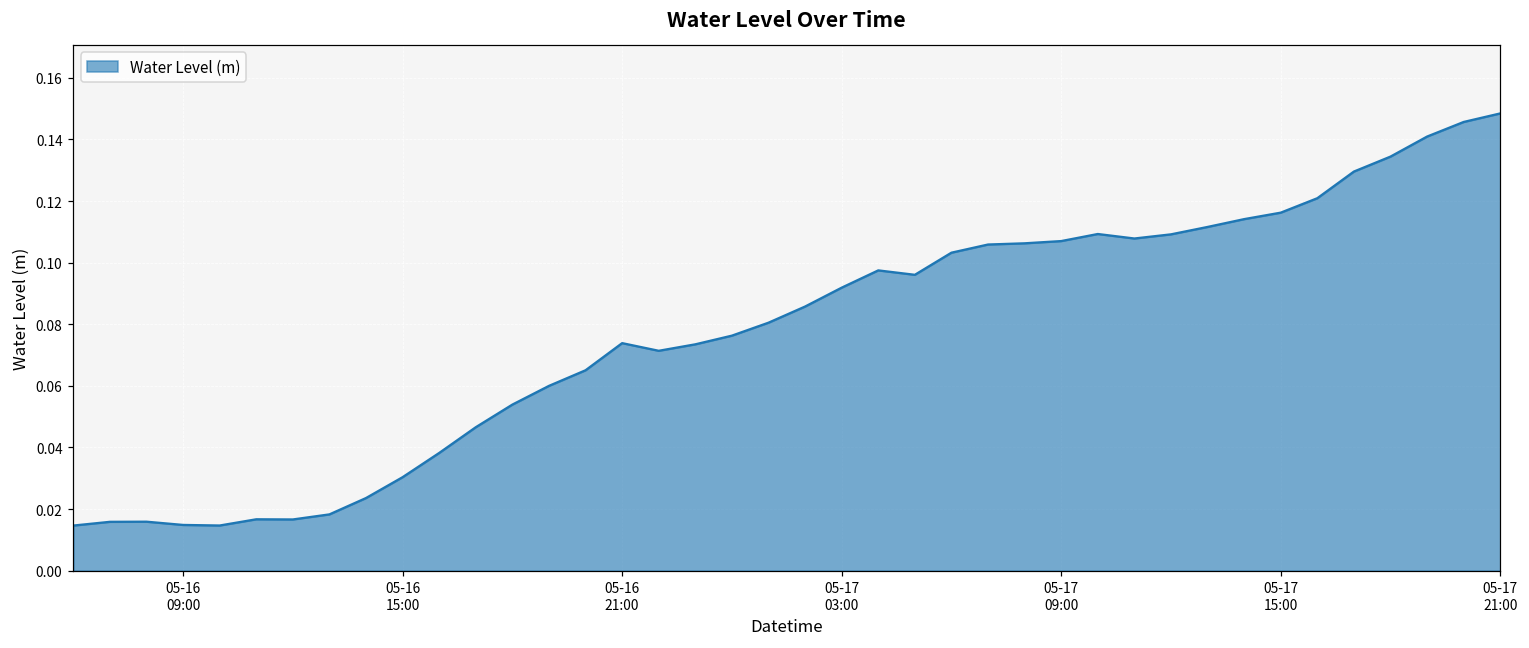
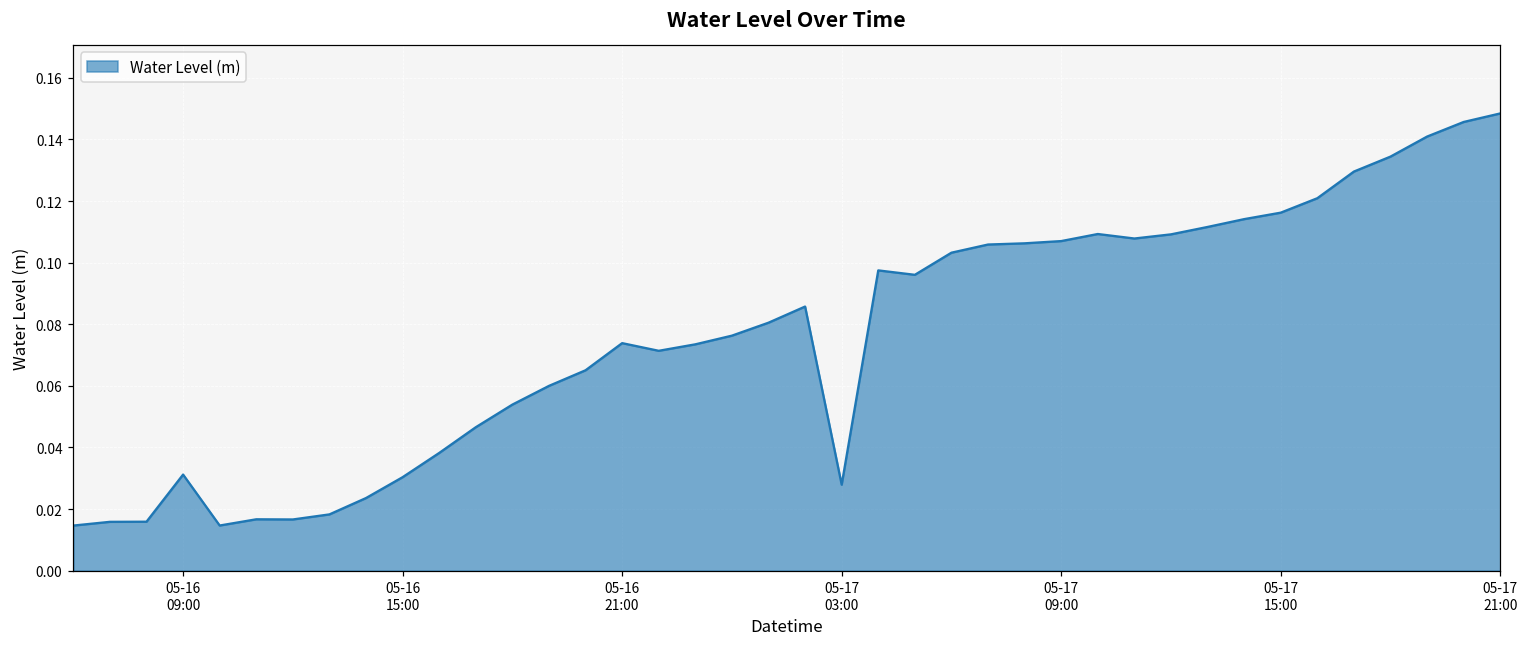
  {
-   "05-16 09:00": 0.015,
+   "05-16 09:00": 0.031,
    "05-16 15:00": 0.030,
    "05-16 21:00": 0.074,
-   "05-17 03:00": 0.092,
+   "05-17 03:00": 0.028,
    "05-17 09:00": 0.107,
    "05-17 15:00": 0.116,
    "05-17 21:00": 0.148
  }
